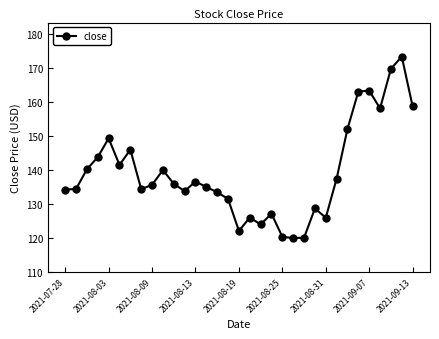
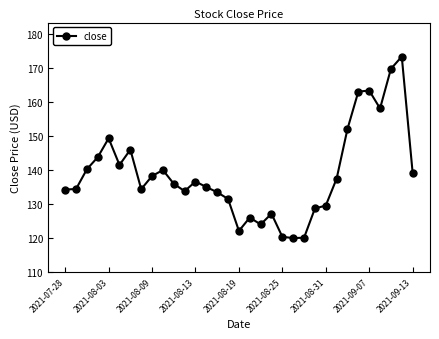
  {
    "2021-07-28": 134,
    "2021-08-03": 149,
-   "2021-08-09": 136,
+   "2021-08-09": 138,
    "2021-08-13": 137,
    "2021-08-19": 122,
    "2021-08-25": 120,
-   "2021-08-31": 126,
+   "2021-08-31": 130,
    "2021-09-07": 163,
-   "2021-09-13": 159
+   "2021-09-13": 139
  }
